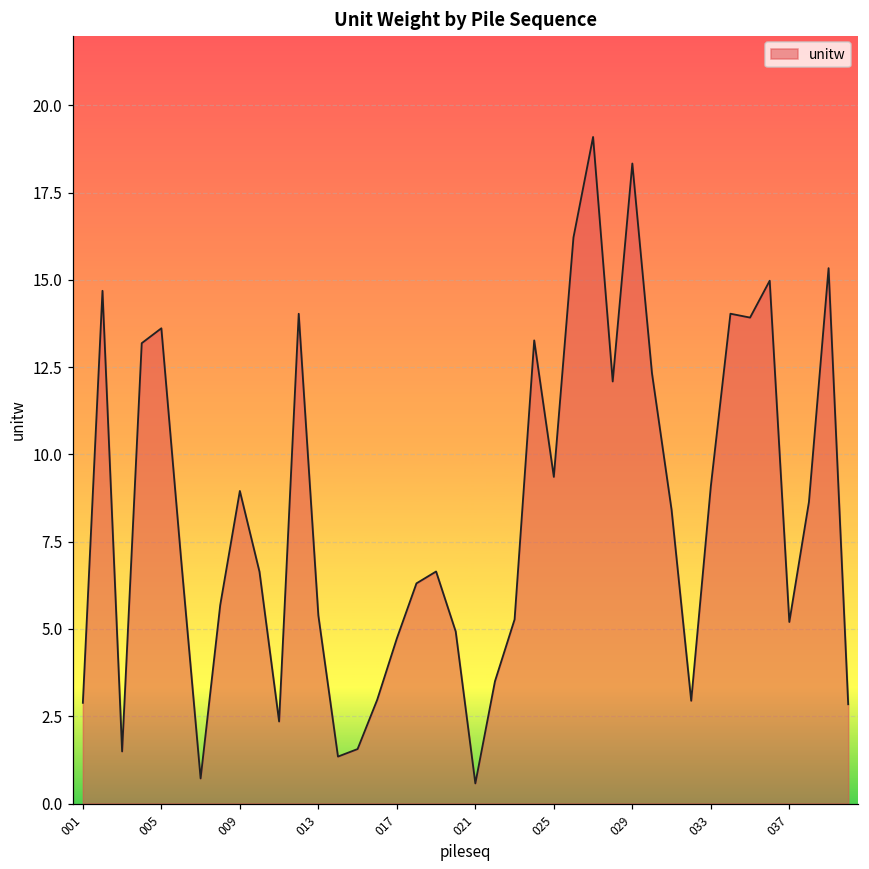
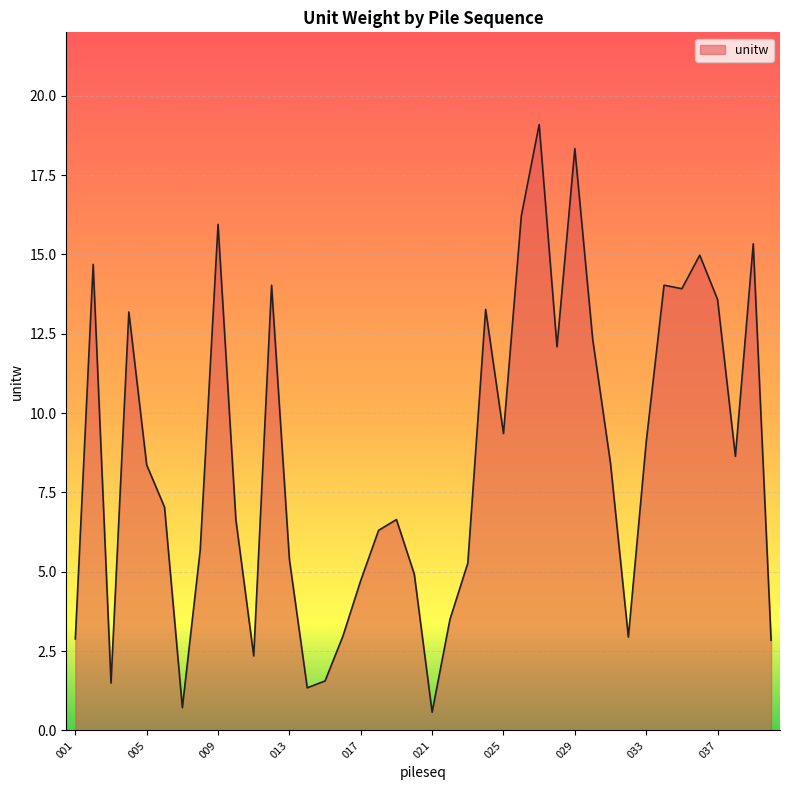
  {
    "001": 2.9,
-   "005": 13.6,
-   "009": 9.0,
+   "005": 8.4,
+   "009": 15.9,
    "013": 5.4,
    "017": 4.7,
    "021": 0.6,
    "025": 9.4,
    "029": 18.3,
    "033": 9.1,
-   "037": 5.2
+   "037": 13.6
  }
